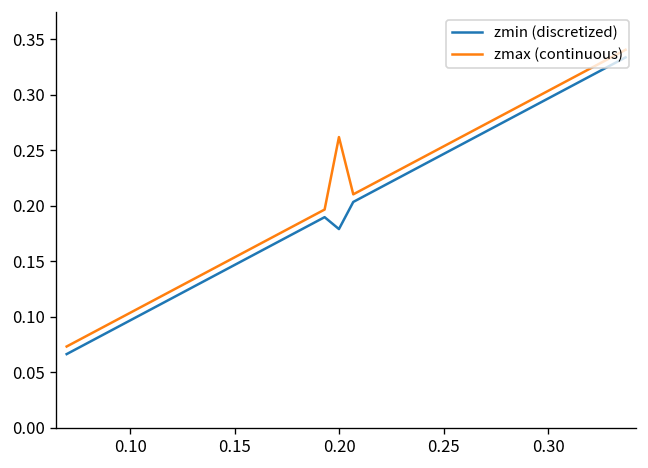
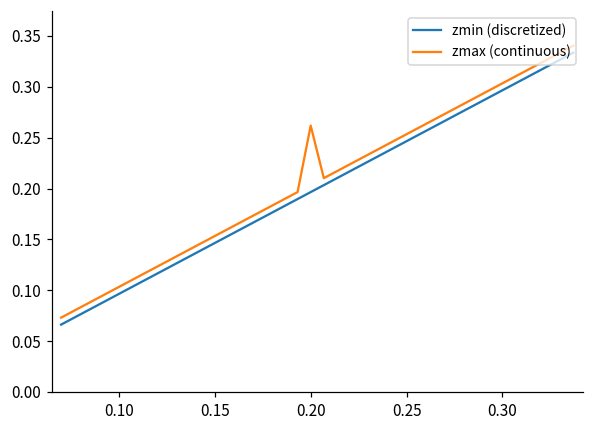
  {
    "zmin (discretized)": {
-     "0.20": 0.18
+     "0.20": 0.20
    },
    "zmax (continuous)": {
      "0.20": 0.26
    }
  }
